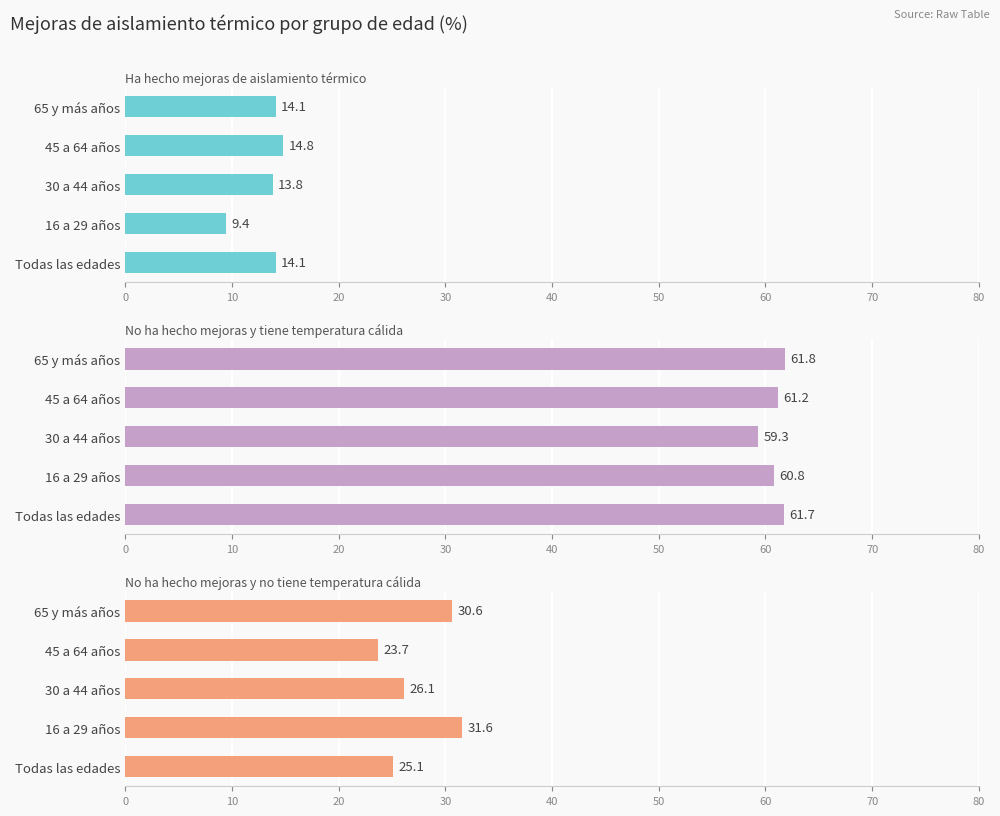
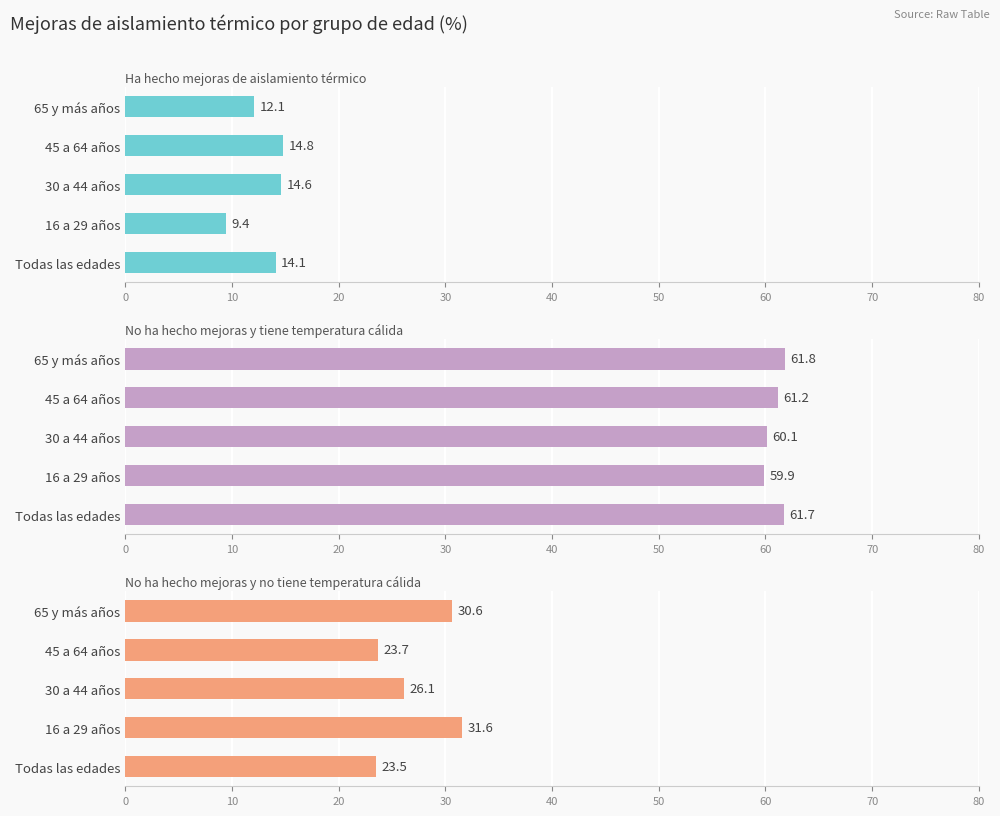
  {
    "Ha hecho mejoras de aislamiento térmico": {
-     "65 y más años": 14.1,
+     "65 y más años": 12.1,
      "45 a 64 años": 14.8,
-     "30 a 44 años": 13.8,
+     "30 a 44 años": 14.6,
      "16 a 29 años": 9.4,
      "Todas las edades": 14.1
    },
    "No ha hecho mejoras y tiene temperatura cálida": {
      "65 y más años": 61.8,
      "45 a 64 años": 61.2,
-     "30 a 44 años": 59.3,
-     "16 a 29 años": 60.8,
+     "30 a 44 años": 60.1,
+     "16 a 29 años": 59.9,
      "Todas las edades": 61.7
    },
    "No ha hecho mejoras y no tiene temperatura cálida": {
      "65 y más años": 30.6,
      "45 a 64 años": 23.7,
      "30 a 44 años": 26.1,
      "16 a 29 años": 31.6,
-     "Todas las edades": 25.1
+     "Todas las edades": 23.5
    }
  }
